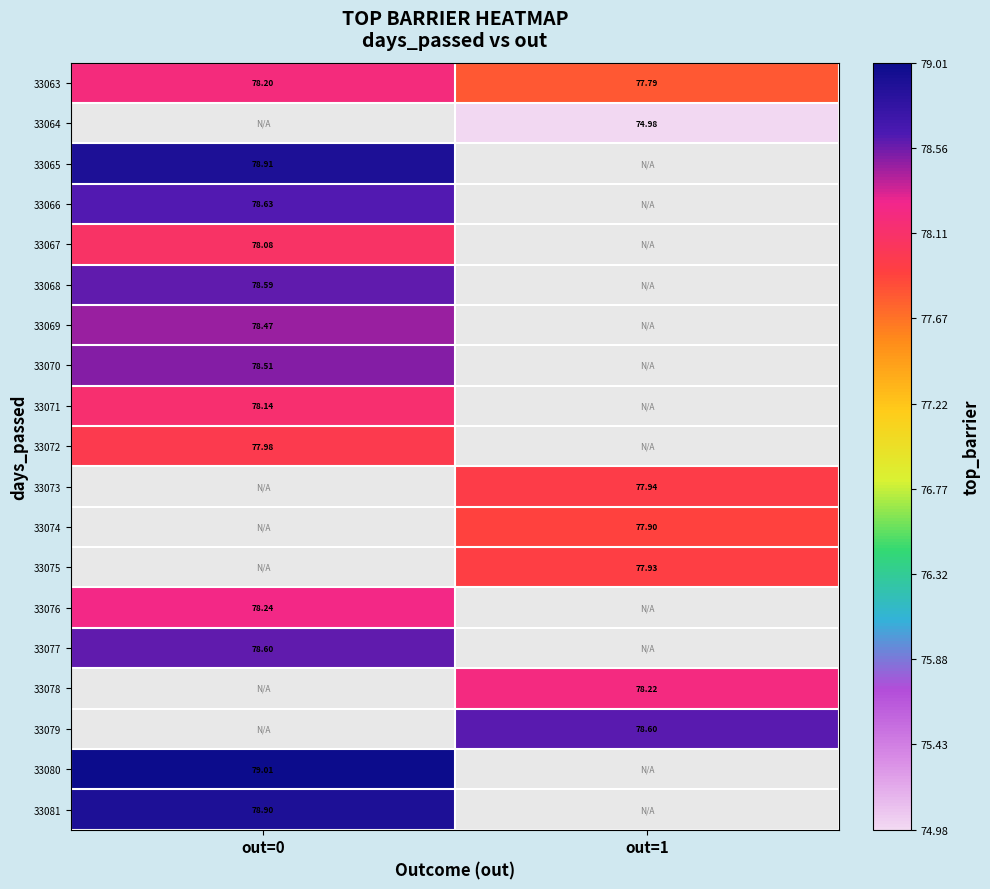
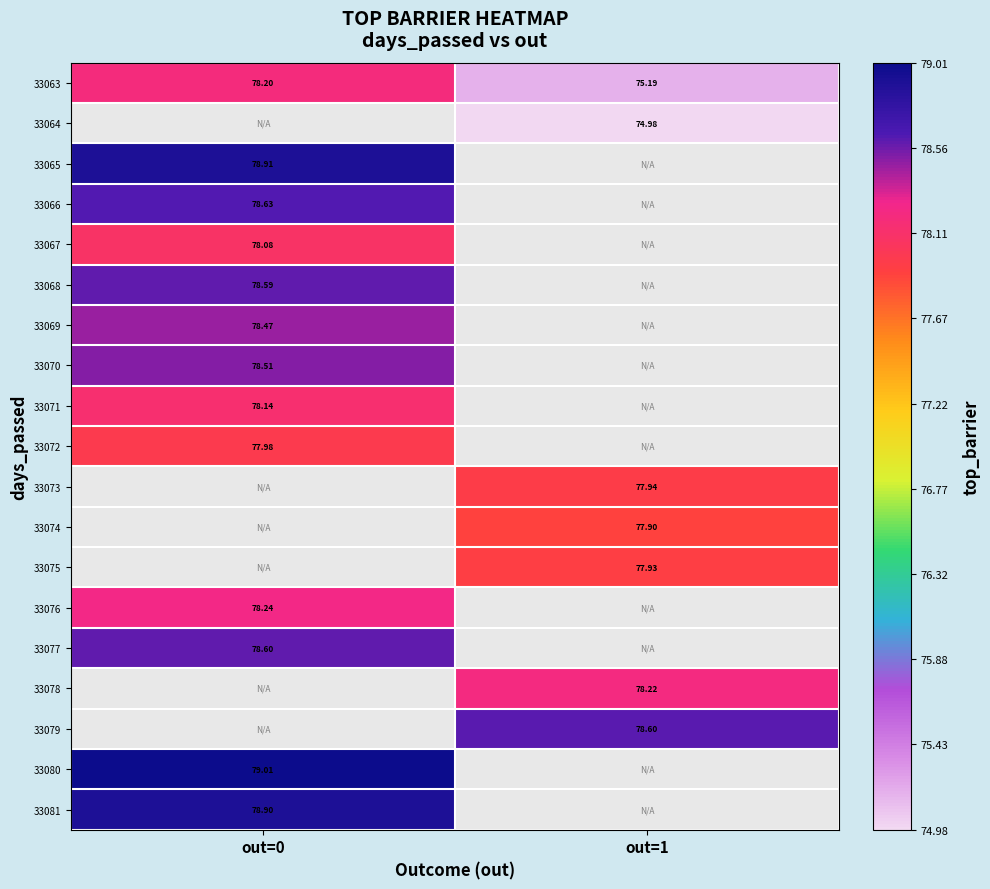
  {
    "33063": {
      "out=0": 78.20,
-     "out=1": 77.79
+     "out=1": 75.19
    },
    "33064": {
      "out=1": 74.98
    },
    "33065": {
      "out=0": 78.91
    },
    "33066": {
      "out=0": 78.63
    },
    "33067": {
      "out=0": 78.08
    },
    "33068": {
      "out=0": 78.59
    },
    "33069": {
      "out=0": 78.47
    },
    "33070": {
      "out=0": 78.51
    },
    "33071": {
      "out=0": 78.14
    },
    "33072": {
      "out=0": 77.98
    },
    "33073": {
      "out=1": 77.94
    },
    "33074": {
      "out=1": 77.90
    },
    "33075": {
      "out=1": 77.93
    },
    "33076": {
      "out=0": 78.24
    },
    "33077": {
      "out=0": 78.60
    },
    "33078": {
      "out=1": 78.22
    },
    "33079": {
      "out=1": 78.60
    },
    "33080": {
      "out=0": 79.01
    },
    "33081": {
      "out=0": 78.90
    }
  }
